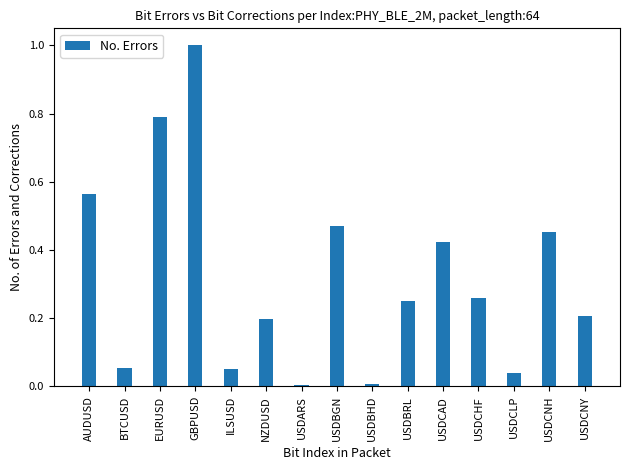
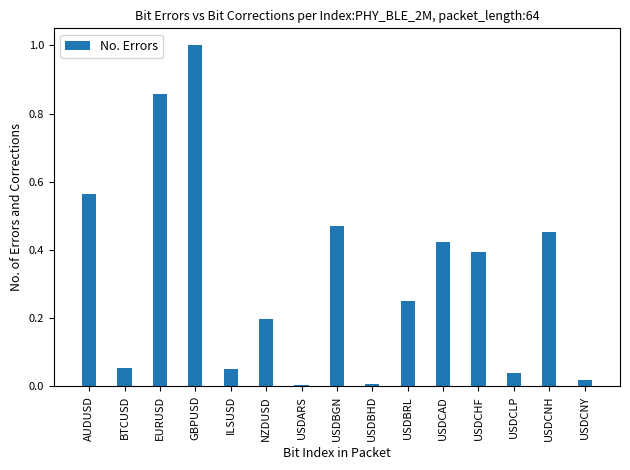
  {
    "AUDUSD": 0.56,
    "BTCUSD": 0.05,
-   "EURUSD": 0.79,
+   "EURUSD": 0.86,
    "GBPUSD": 1.00,
    "ILSUSD": 0.05,
    "NZDUSD": 0.20,
    "USDBGN": 0.47,
    "USDBRL": 0.25,
    "USDCAD": 0.42,
-   "USDCHF": 0.26,
+   "USDCHF": 0.39,
    "USDCLP": 0.04,
    "USDCNH": 0.45,
-   "USDCNY": 0.20
+   "USDCNY": 0.02
  }
